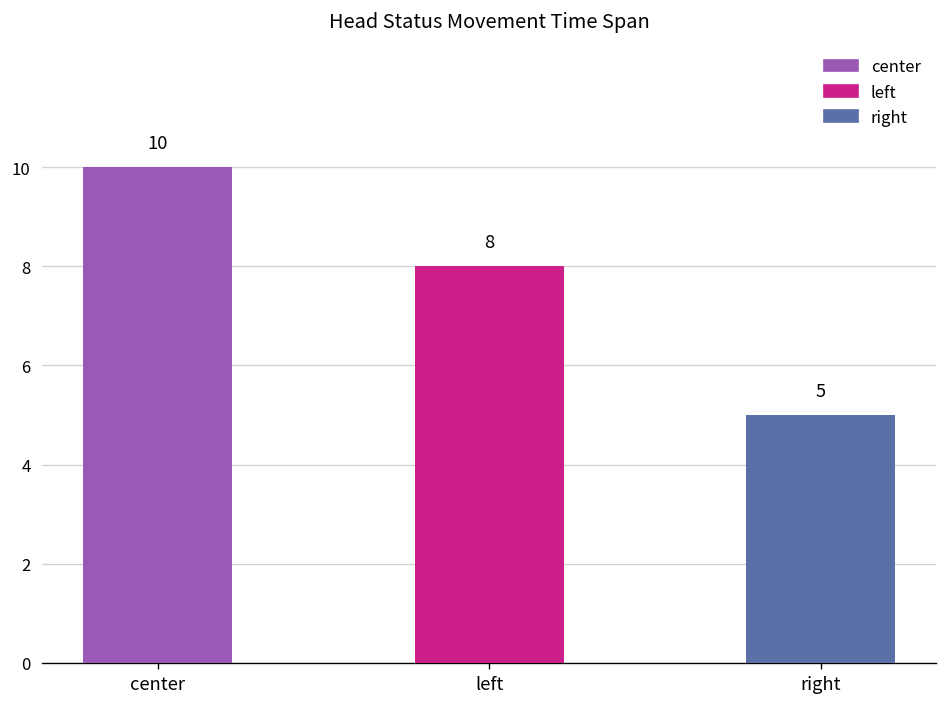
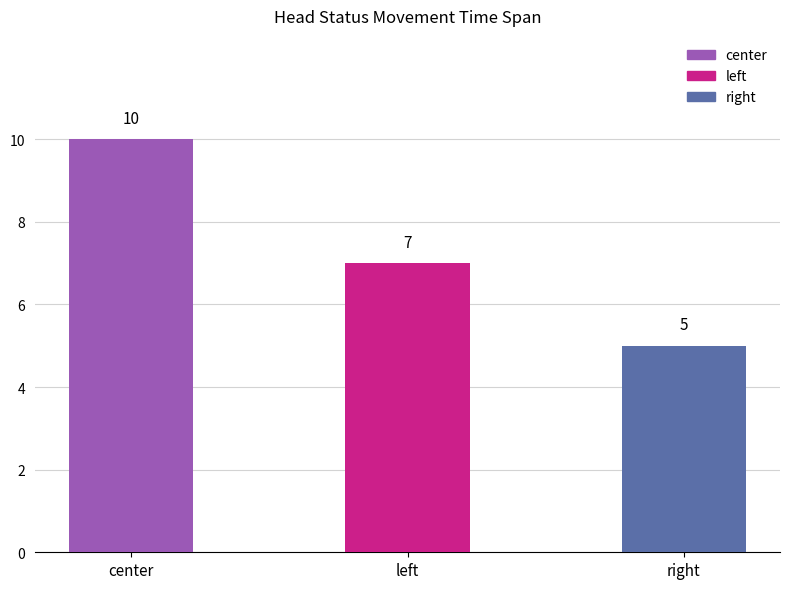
  {
    "center": 10,
-   "left": 8,
+   "left": 7,
    "right": 5
  }
